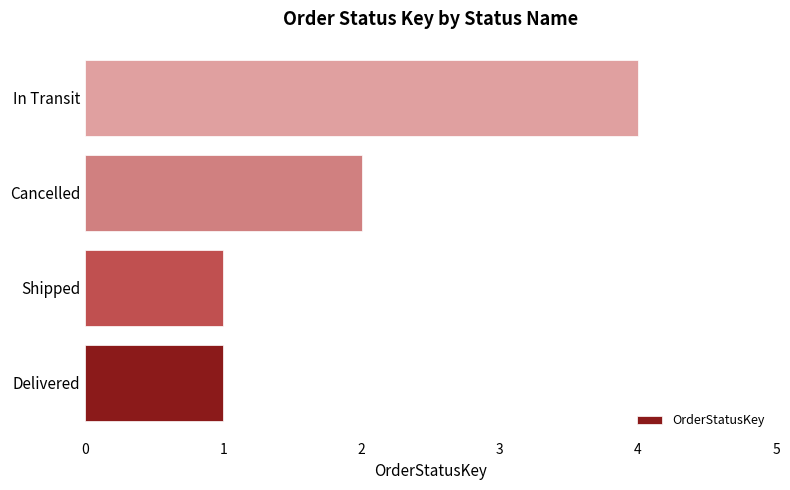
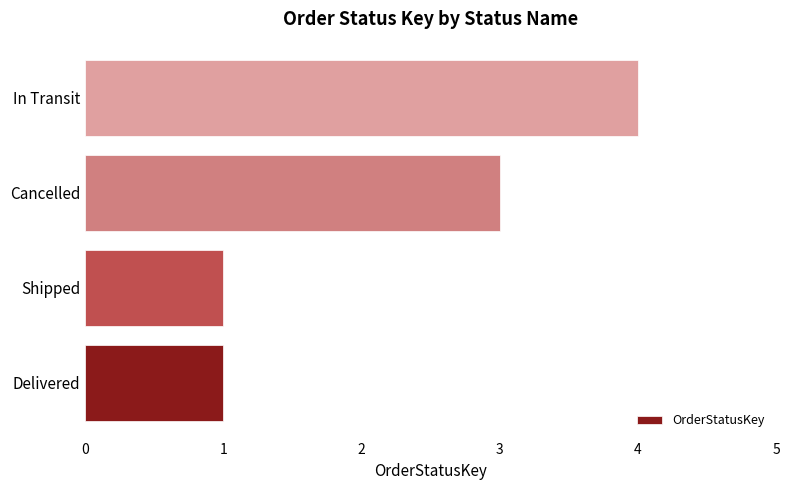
  {
    "In Transit": 4,
-   "Cancelled": 2,
+   "Cancelled": 3,
    "Shipped": 1,
    "Delivered": 1
  }
